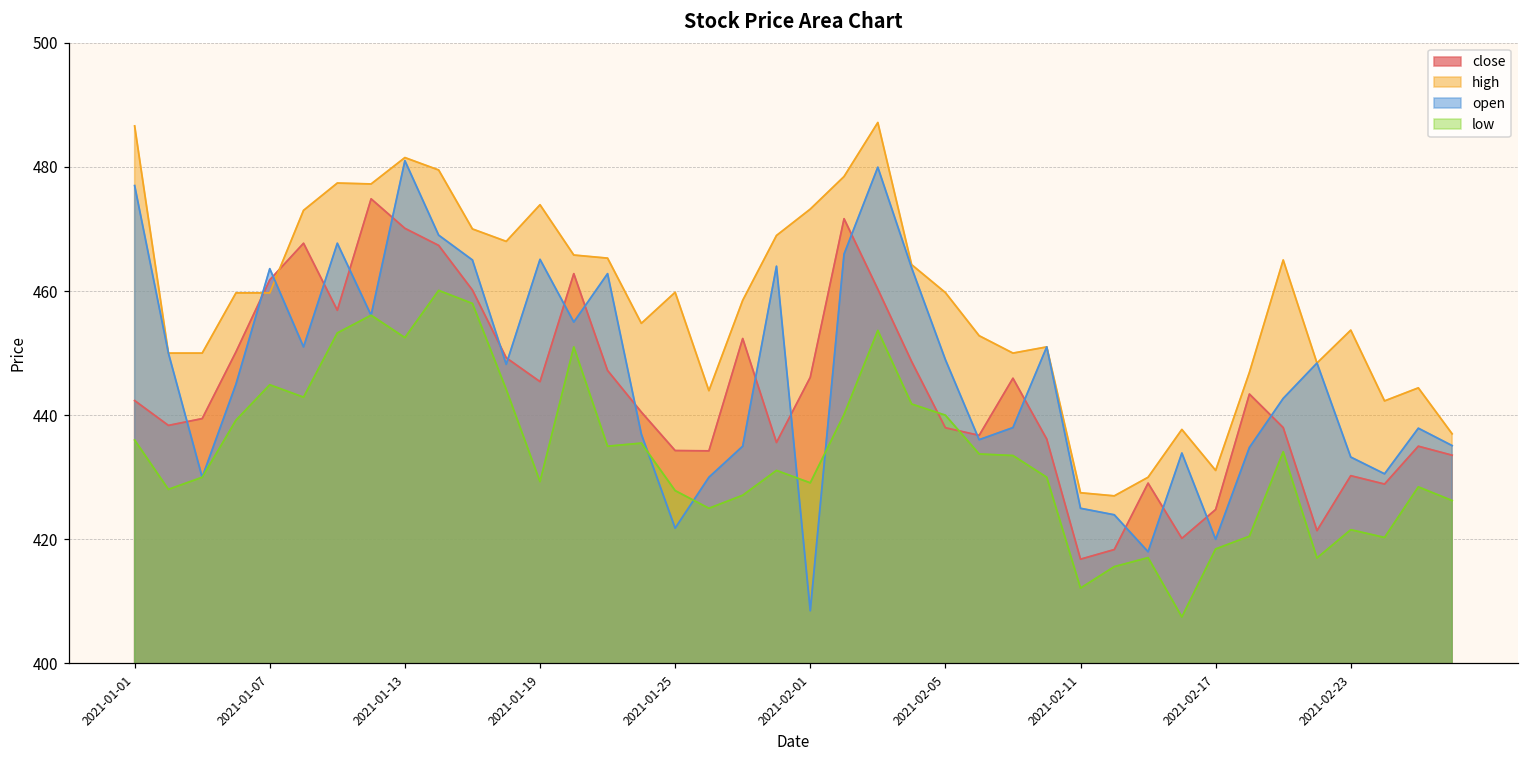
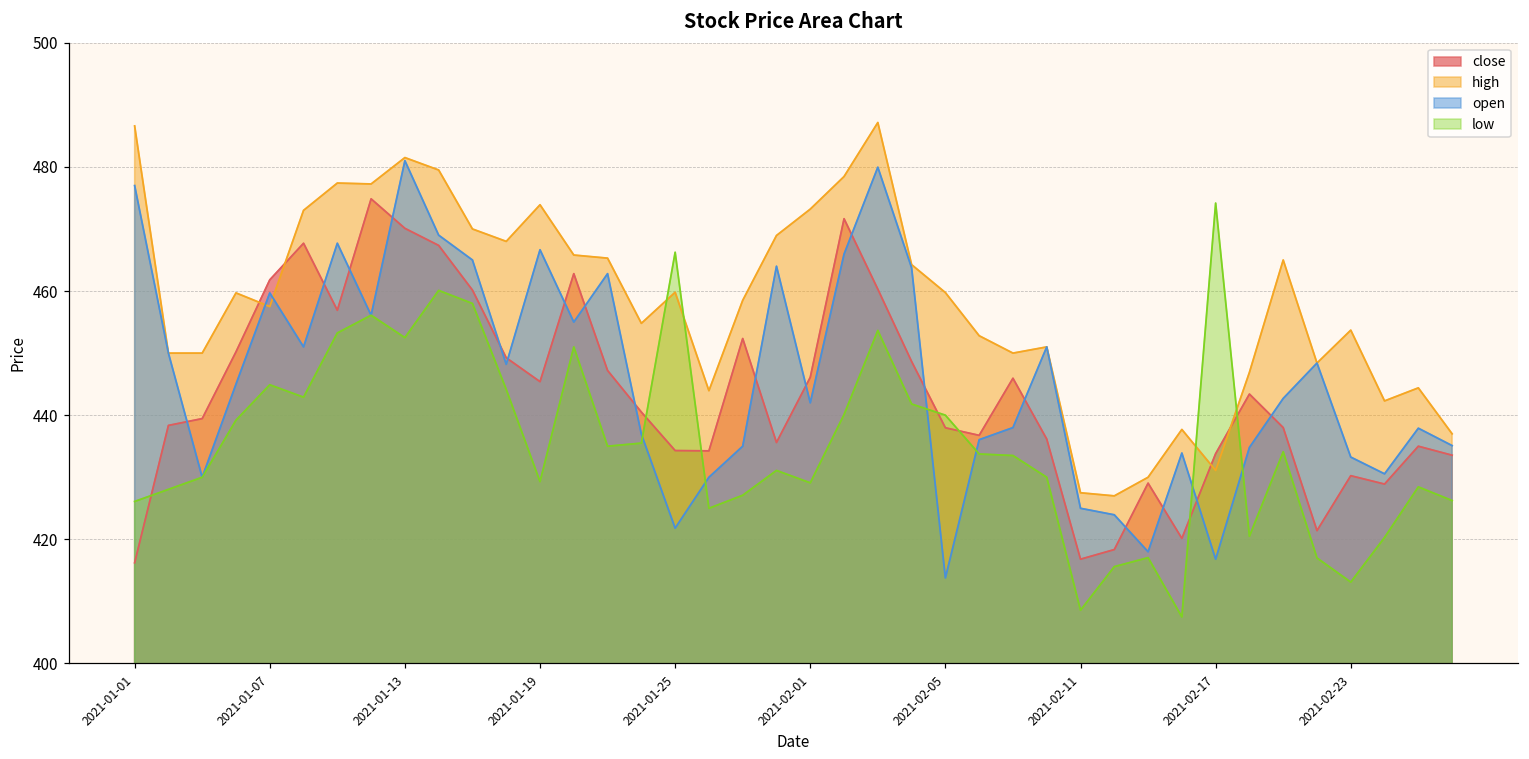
  {
    "close": {
-     "2021-01-01": 442,
+     "2021-01-01": 416,
      "2021-01-07": 462,
      "2021-01-13": 470,
      "2021-01-19": 445,
      "2021-01-25": 434,
      "2021-02-01": 446,
      "2021-02-05": 438,
      "2021-02-11": 417,
-     "2021-02-17": 425,
+     "2021-02-17": 434,
      "2021-02-23": 430
    },
    "high": {
      "2021-01-01": 487,
-     "2021-01-07": 460,
+     "2021-01-07": 458,
      "2021-01-13": 482,
      "2021-01-19": 474,
      "2021-01-25": 460,
      "2021-02-01": 473,
      "2021-02-05": 460,
      "2021-02-11": 428,
      "2021-02-17": 431,
      "2021-02-23": 454
    },
    "open": {
      "2021-01-01": 477,
-     "2021-01-07": 464,
+     "2021-01-07": 460,
      "2021-01-13": 481,
-     "2021-01-19": 465,
+     "2021-01-19": 467,
      "2021-01-25": 422,
-     "2021-02-01": 409,
-     "2021-02-05": 449,
+     "2021-02-01": 442,
+     "2021-02-05": 414,
      "2021-02-11": 425,
-     "2021-02-17": 420,
+     "2021-02-17": 417,
      "2021-02-23": 433
    },
    "low": {
-     "2021-01-01": 436,
+     "2021-01-01": 426,
      "2021-01-07": 445,
      "2021-01-13": 453,
      "2021-01-19": 429,
-     "2021-01-25": 428,
+     "2021-01-25": 466,
      "2021-02-01": 429,
      "2021-02-05": 440,
-     "2021-02-11": 412,
-     "2021-02-17": 418,
-     "2021-02-23": 422
+     "2021-02-11": 409,
+     "2021-02-17": 474,
+     "2021-02-23": 413
    }
  }
